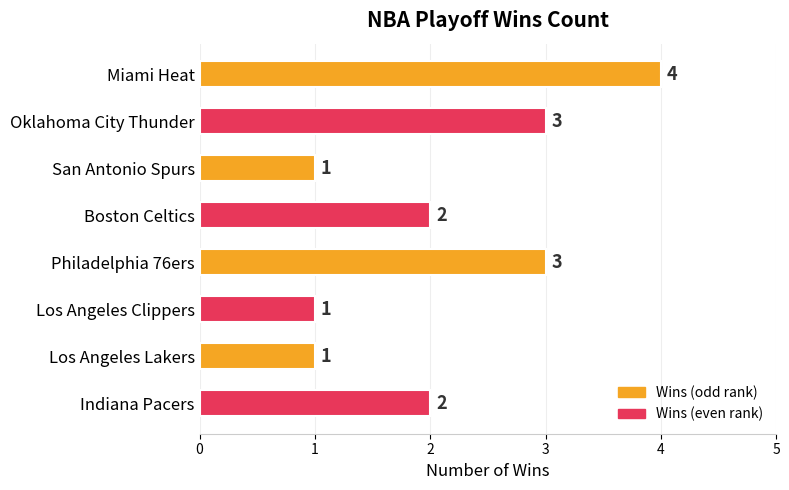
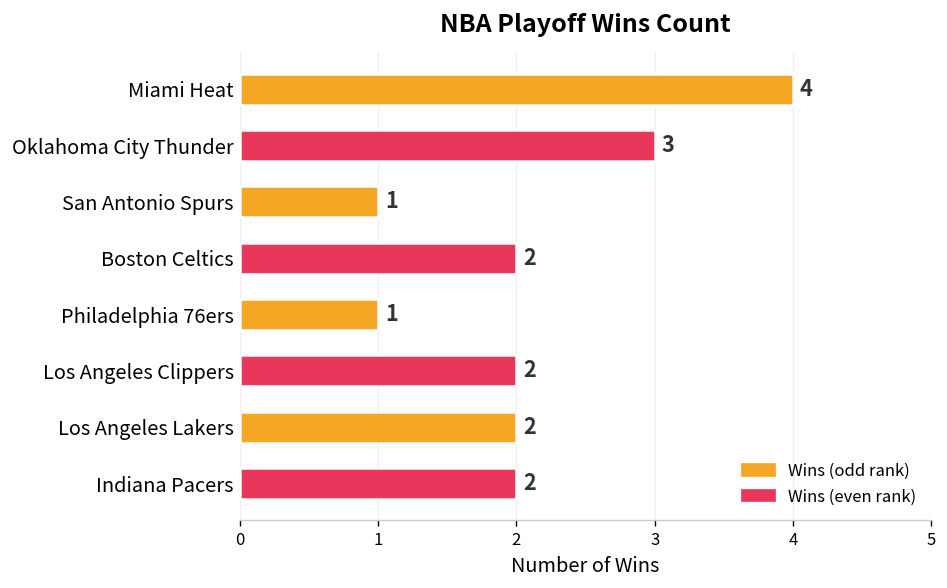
  {
    "Miami Heat": 4,
    "Oklahoma City Thunder": 3,
    "San Antonio Spurs": 1,
    "Boston Celtics": 2,
-   "Philadelphia 76ers": 3,
-   "Los Angeles Clippers": 1,
-   "Los Angeles Lakers": 1,
+   "Philadelphia 76ers": 1,
+   "Los Angeles Clippers": 2,
+   "Los Angeles Lakers": 2,
    "Indiana Pacers": 2
  }
